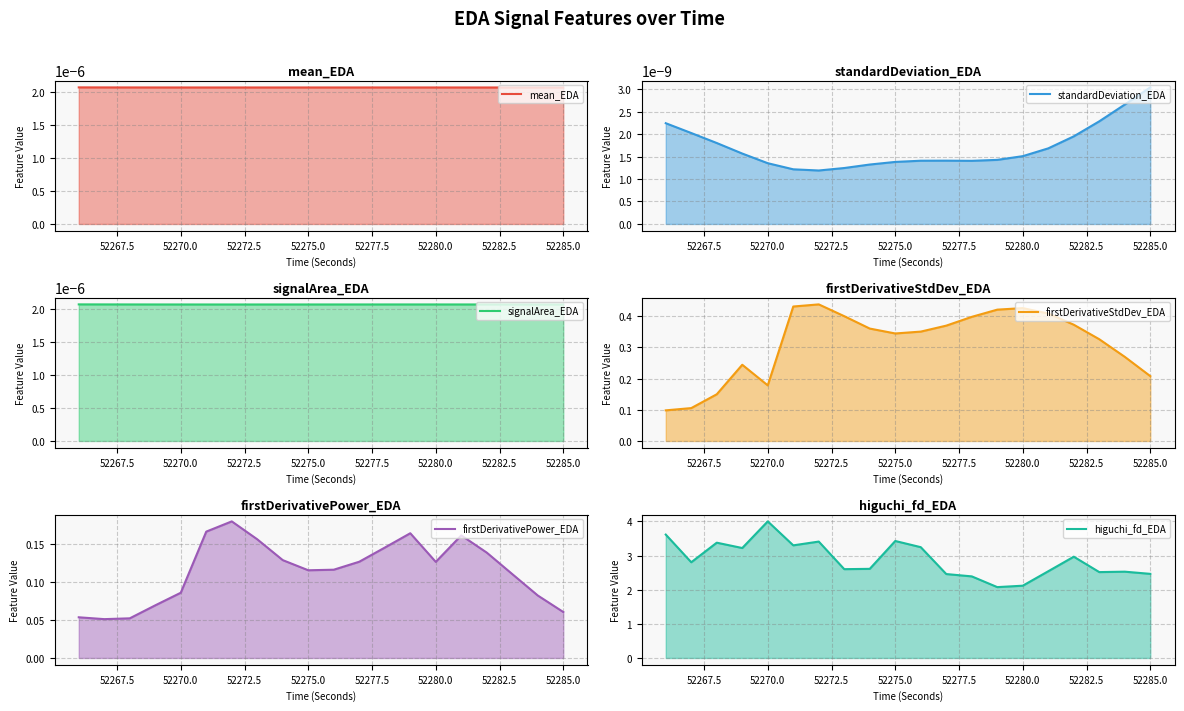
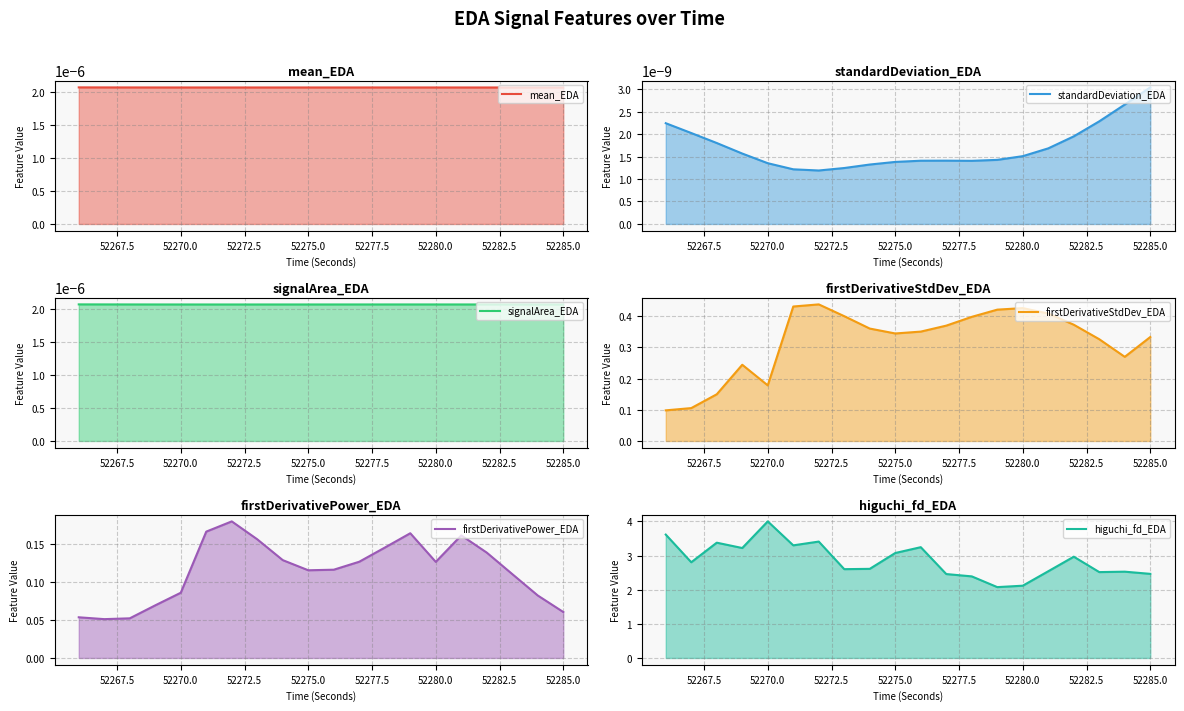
  {
    "mean_EDA": {
      "52270.0": 0.0000021,
      "52275.0": 0.0000021,
      "52280.0": 0.0000021
    },
    "standardDeviation_EDA": {
      "52270.0": 0.0000000014,
      "52275.0": 0.0000000014,
      "52280.0": 0.0000000015
    },
    "signalArea_EDA": {
      "52270.0": 0.0000021,
      "52275.0": 0.0000021,
      "52280.0": 0.0000021
    },
    "firstDerivativeStdDev_EDA": {
      "52270.0": 0.18,
      "52275.0": 0.34,
-     "52285.0": 0.21
+     "52285.0": 0.33
    },
    "firstDerivativePower_EDA": {
      "52270.0": 0.09,
      "52275.0": 0.12,
      "52280.0": 0.13,
      "52285.0": 0.06
    },
    "higuchi_fd_EDA": {
      "52270.0": 4.0,
-     "52275.0": 3.4,
+     "52275.0": 3.1,
      "52280.0": 2.1,
      "52285.0": 2.5
    }
  }
